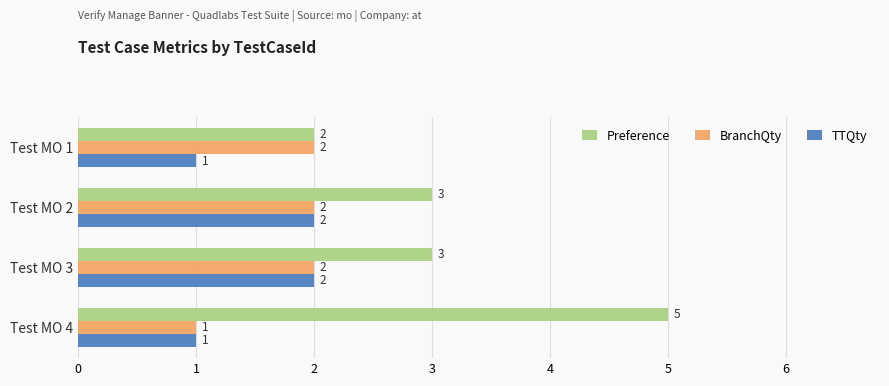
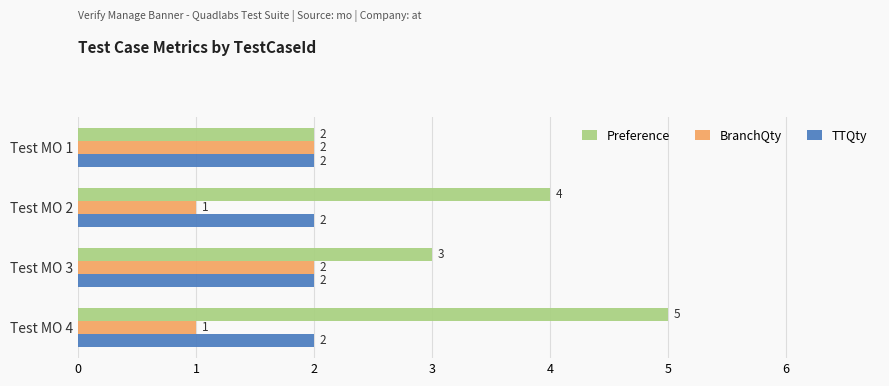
  {
    "Preference": {
      "Test MO 1": 2,
-     "Test MO 2": 3,
+     "Test MO 2": 4,
      "Test MO 3": 3,
      "Test MO 4": 5
    },
    "BranchQty": {
      "Test MO 1": 2,
-     "Test MO 2": 2,
+     "Test MO 2": 1,
      "Test MO 3": 2,
      "Test MO 4": 1
    },
    "TTQty": {
-     "Test MO 1": 1,
+     "Test MO 1": 2,
      "Test MO 2": 2,
      "Test MO 3": 2,
-     "Test MO 4": 1
+     "Test MO 4": 2
    }
  }
